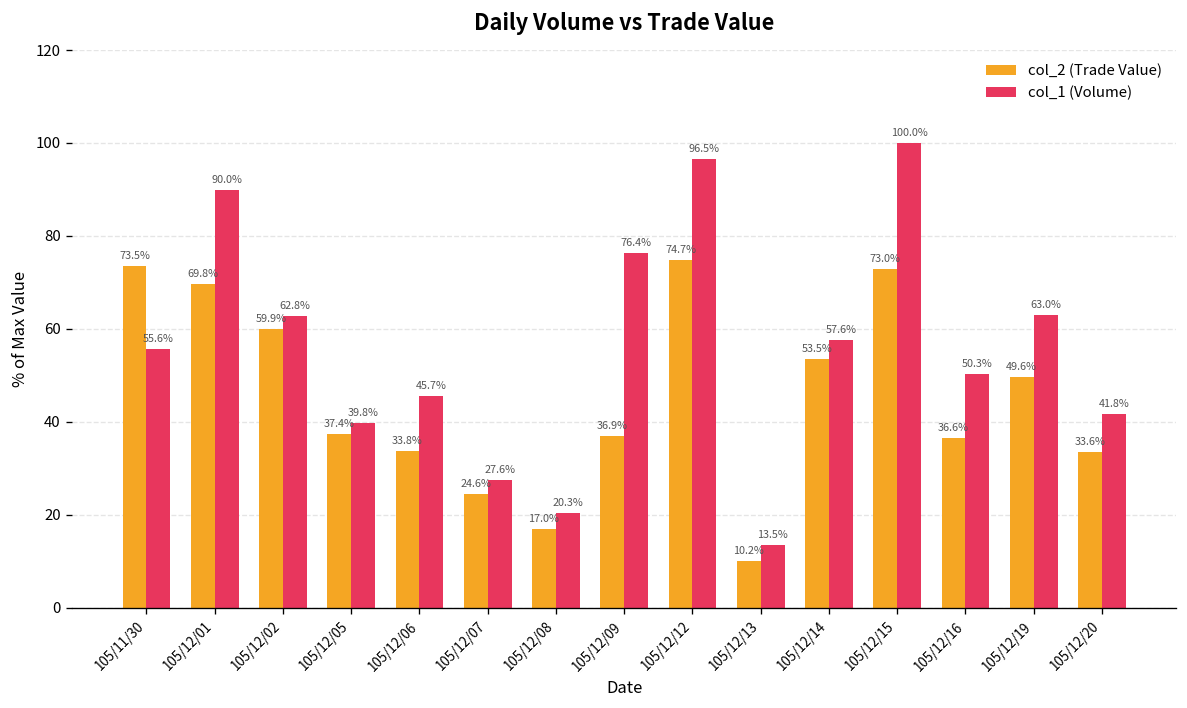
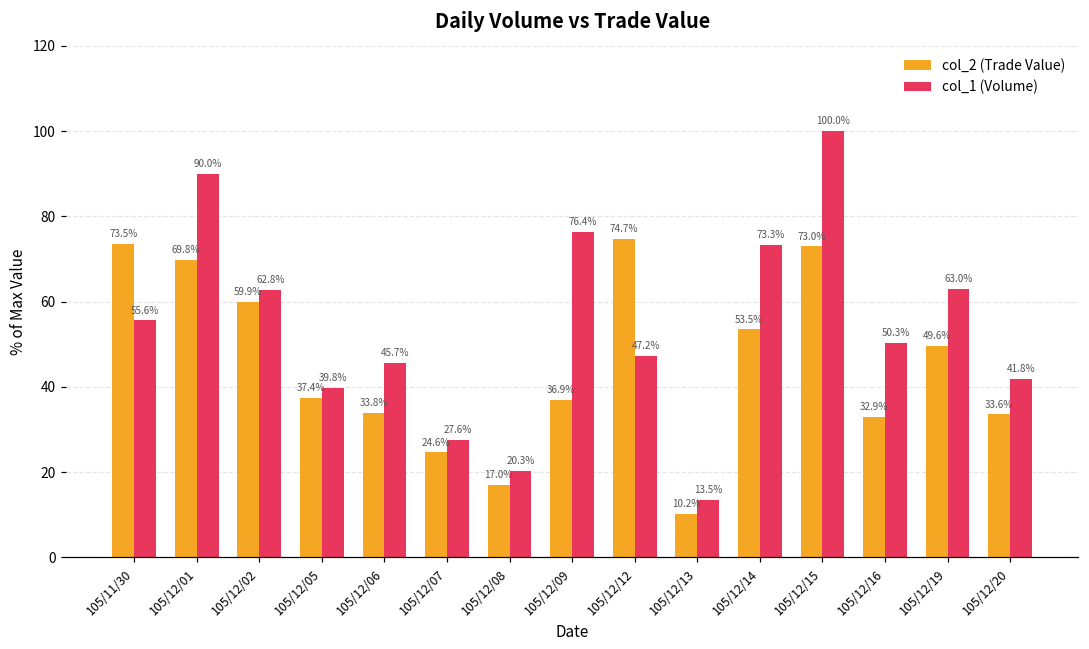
  {
    "col_2 (Trade Value)": {
      "105/11/30": "73.5%",
      "105/12/01": "69.8%",
      "105/12/02": "59.9%",
      "105/12/05": "37.4%",
      "105/12/06": "33.8%",
      "105/12/07": "24.6%",
      "105/12/08": "17.0%",
      "105/12/09": "36.9%",
      "105/12/12": "74.7%",
      "105/12/13": "10.2%",
      "105/12/14": "53.5%",
      "105/12/15": "73.0%",
-     "105/12/16": "36.6%",
+     "105/12/16": "32.9%",
      "105/12/19": "49.6%",
      "105/12/20": "33.6%"
    },
    "col_1 (Volume)": {
      "105/11/30": "55.6%",
      "105/12/01": "90.0%",
      "105/12/02": "62.8%",
      "105/12/05": "39.8%",
      "105/12/06": "45.7%",
      "105/12/07": "27.6%",
      "105/12/08": "20.3%",
      "105/12/09": "76.4%",
-     "105/12/12": "96.5%",
+     "105/12/12": "47.2%",
      "105/12/13": "13.5%",
-     "105/12/14": "57.6%",
+     "105/12/14": "73.3%",
      "105/12/15": "100.0%",
      "105/12/16": "50.3%",
      "105/12/19": "63.0%",
      "105/12/20": "41.8%"
    }
  }
